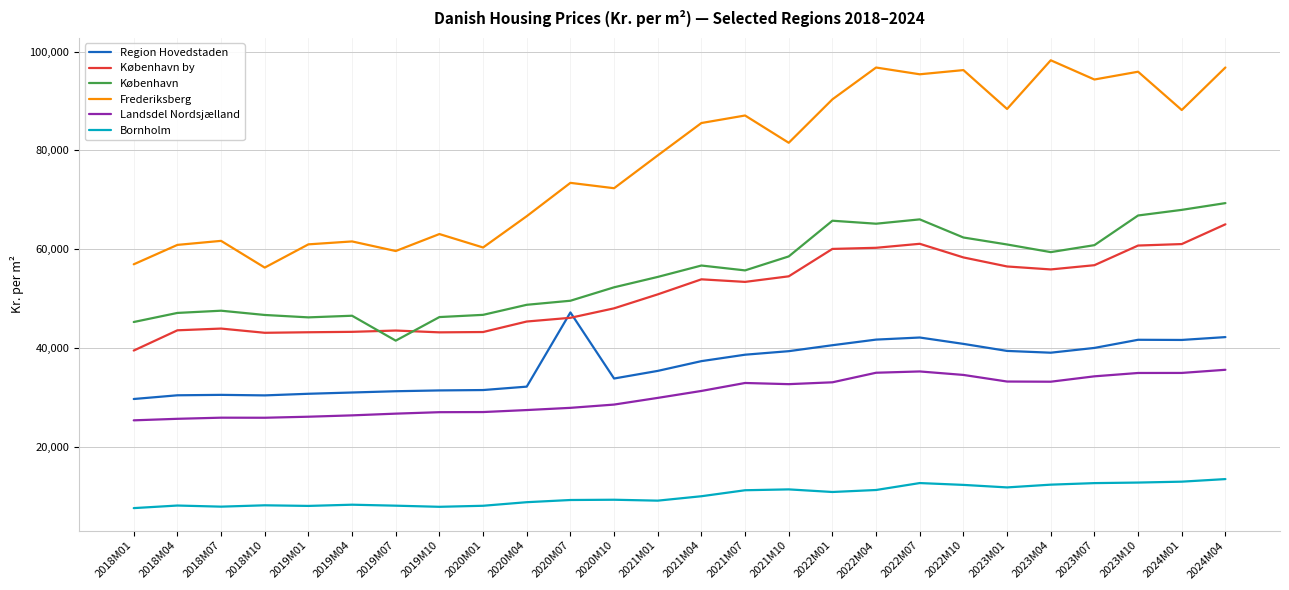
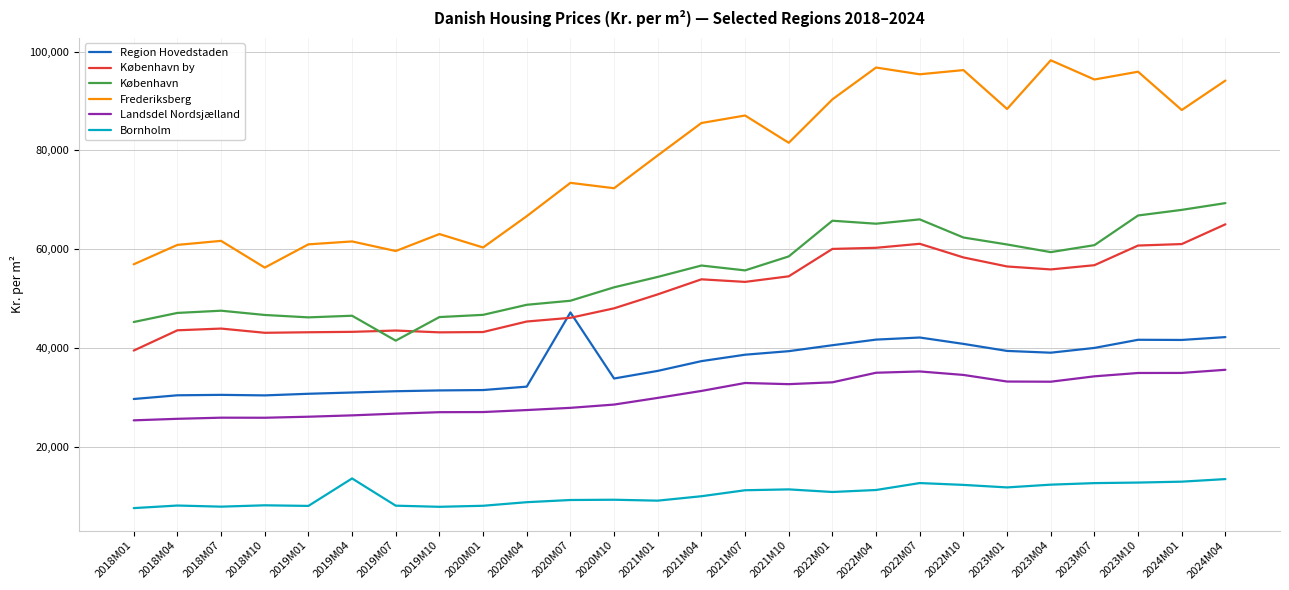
  {
    "Region Hovedstaden": {
      "2018M01": "30,000",
      "2018M04": "30,000",
      "2018M07": "31,000",
      "2018M10": "30,000",
      "2019M01": "31,000",
      "2019M04": "31,000",
      "2019M07": "31,000",
      "2019M10": "31,000",
      "2020M01": "32,000",
      "2020M04": "32,000",
      "2020M07": "47,000",
      "2020M10": "34,000",
      "2021M01": "35,000",
      "2021M04": "37,000",
      "2021M07": "39,000",
      "2021M10": "39,000",
      "2022M01": "41,000",
      "2022M04": "42,000",
      "2022M07": "42,000",
      "2022M10": "41,000",
      "2023M01": "39,000",
      "2023M04": "39,000",
      "2023M07": "40,000",
      "2023M10": "42,000",
      "2024M01": "42,000",
      "2024M04": "42,000"
    },
    "København by": {
      "2018M01": "40,000",
      "2018M04": "44,000",
      "2018M07": "44,000",
      "2018M10": "43,000",
      "2019M01": "43,000",
      "2019M04": "43,000",
      "2019M07": "44,000",
      "2019M10": "43,000",
      "2020M01": "43,000",
      "2020M04": "45,000",
      "2020M07": "46,000",
      "2020M10": "48,000",
      "2021M01": "51,000",
      "2021M04": "54,000",
      "2021M07": "53,000",
      "2021M10": "55,000",
      "2022M01": "60,000",
      "2022M04": "60,000",
      "2022M07": "61,000",
      "2022M10": "58,000",
      "2023M01": "57,000",
      "2023M04": "56,000",
      "2023M07": "57,000",
      "2023M10": "61,000",
      "2024M01": "61,000",
      "2024M04": "65,000"
    },
    "København": {
      "2018M01": "45,000",
      "2018M04": "47,000",
      "2018M07": "48,000",
      "2018M10": "47,000",
      "2019M01": "46,000",
      "2019M04": "47,000",
      "2019M07": "42,000",
      "2019M10": "46,000",
      "2020M01": "47,000",
      "2020M04": "49,000",
      "2020M07": "50,000",
      "2020M10": "52,000",
      "2021M01": "54,000",
      "2021M04": "57,000",
      "2021M07": "56,000",
      "2021M10": "59,000",
      "2022M01": "66,000",
      "2022M04": "65,000",
      "2022M07": "66,000",
      "2022M10": "62,000",
      "2023M01": "61,000",
      "2023M04": "59,000",
      "2023M07": "61,000",
      "2023M10": "67,000",
      "2024M01": "68,000",
      "2024M04": "69,000"
    },
    "Frederiksberg": {
      "2018M01": "57,000",
      "2018M04": "61,000",
      "2018M07": "62,000",
      "2018M10": "56,000",
      "2019M01": "61,000",
      "2019M04": "62,000",
      "2019M07": "60,000",
      "2019M10": "63,000",
      "2020M01": "60,000",
      "2020M04": "67,000",
      "2020M07": "73,000",
      "2020M10": "72,000",
      "2021M01": "79,000",
      "2021M04": "86,000",
      "2021M07": "87,000",
      "2021M10": "82,000",
      "2022M01": "90,000",
      "2022M04": "97,000",
      "2022M07": "95,000",
      "2022M10": "96,000",
      "2023M01": "88,000",
      "2023M04": "98,000",
      "2023M07": "94,000",
      "2023M10": "96,000",
      "2024M01": "88,000",
-     "2024M04": "97,000"
+     "2024M04": "94,000"
    },
    "Landsdel Nordsjælland": {
      "2018M01": "25,000",
      "2018M04": "26,000",
      "2018M07": "26,000",
      "2018M10": "26,000",
      "2019M01": "26,000",
      "2019M04": "26,000",
      "2019M07": "27,000",
      "2019M10": "27,000",
      "2020M01": "27,000",
      "2020M04": "27,000",
      "2020M07": "28,000",
      "2020M10": "29,000",
      "2021M01": "30,000",
      "2021M04": "31,000",
      "2021M07": "33,000",
      "2021M10": "33,000",
      "2022M01": "33,000",
      "2022M04": "35,000",
      "2022M07": "35,000",
      "2022M10": "35,000",
      "2023M01": "33,000",
      "2023M04": "33,000",
      "2023M07": "34,000",
      "2023M10": "35,000",
      "2024M01": "35,000",
      "2024M04": "36,000"
    },
    "Bornholm": {
      "2018M01": "8,000",
      "2018M04": "8,000",
      "2018M07": "8,000",
      "2018M10": "8,000",
      "2019M01": "8,000",
-     "2019M04": "8,000",
+     "2019M04": "14,000",
      "2019M07": "8,000",
      "2019M10": "8,000",
      "2020M01": "8,000",
      "2020M04": "9,000",
      "2020M07": "9,000",
      "2020M10": "9,000",
      "2021M01": "9,000",
      "2021M04": "10,000",
      "2021M07": "11,000",
      "2021M10": "11,000",
      "2022M01": "11,000",
      "2022M04": "11,000",
      "2022M07": "13,000",
      "2022M10": "12,000",
      "2023M01": "12,000",
      "2023M04": "12,000",
      "2023M07": "13,000",
      "2023M10": "13,000",
      "2024M01": "13,000",
      "2024M04": "14,000"
    }
  }
